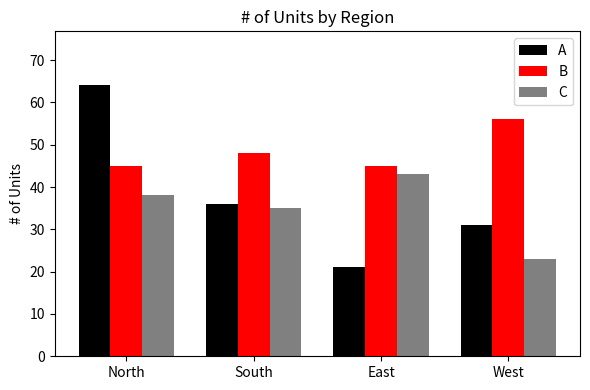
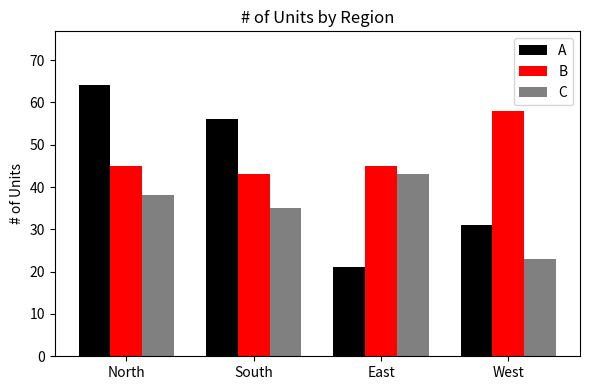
  {
    "A": {
      "North": 64,
-     "South": 36,
+     "South": 56,
      "East": 21,
      "West": 31
    },
    "B": {
      "North": 45,
-     "South": 48,
+     "South": 43,
      "East": 45,
-     "West": 56
+     "West": 58
    },
    "C": {
      "North": 38,
      "South": 35,
      "East": 43,
      "West": 23
    }
  }
